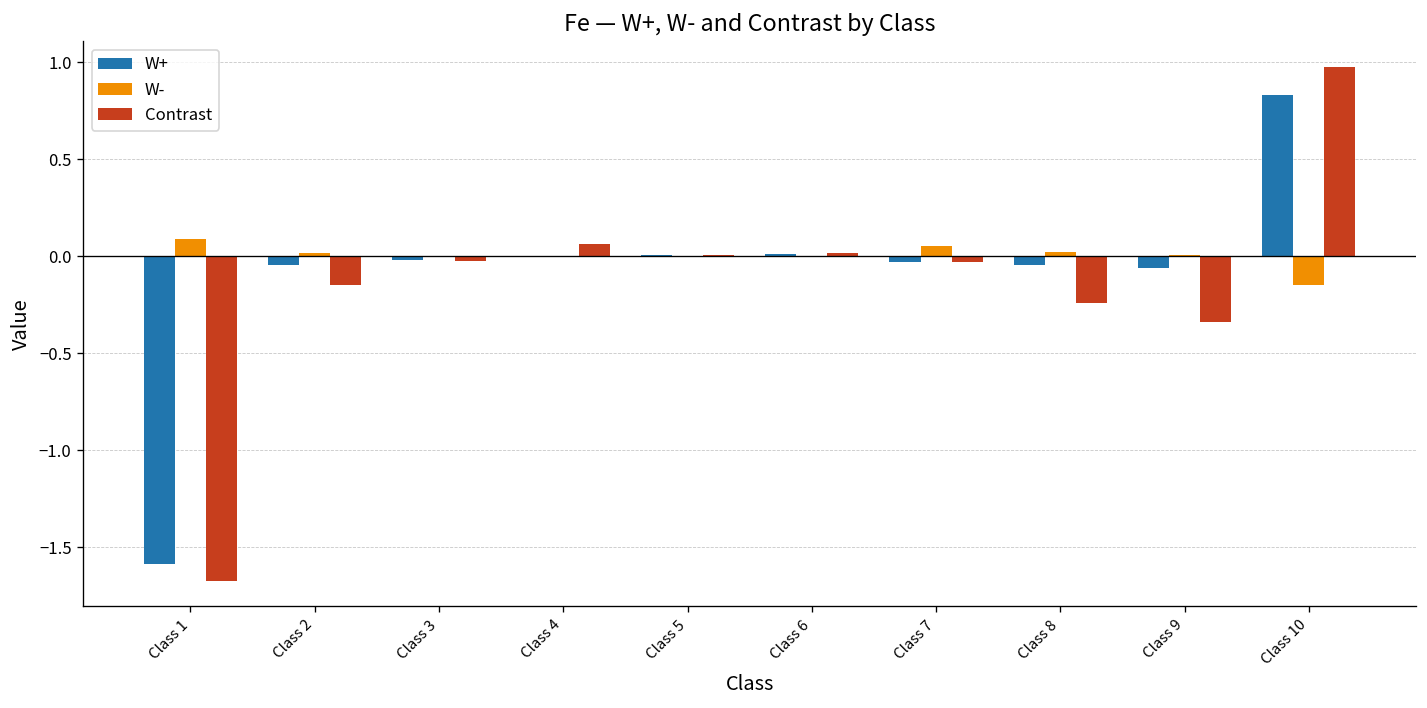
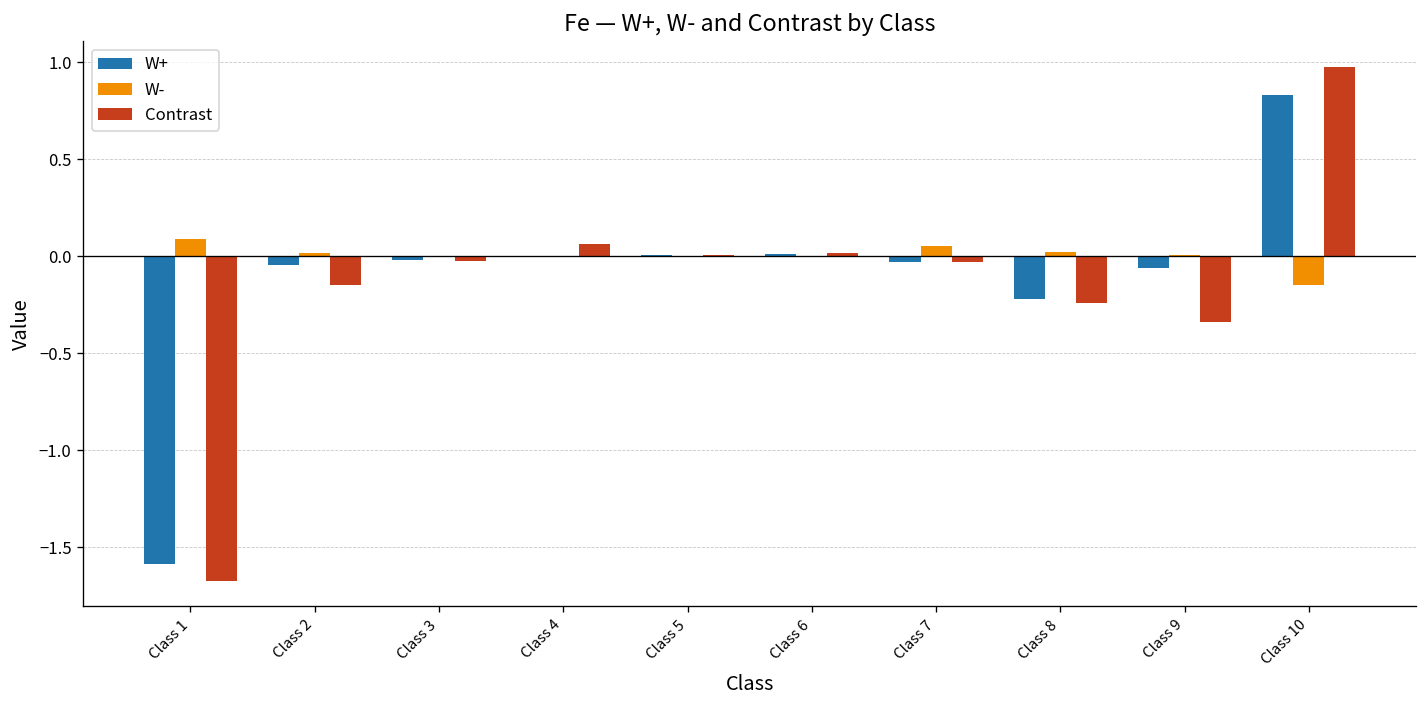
  {
    "W+": {
      "Class 1": -1.59,
      "Class 2": -0.05,
      "Class 3": -0.02,
      "Class 7": -0.03,
-     "Class 8": -0.05,
+     "Class 8": -0.22,
      "Class 9": -0.06,
      "Class 10": 0.83
    },
    "W-": {
      "Class 1": 0.09,
      "Class 7": 0.05,
      "Class 8": 0.02,
      "Class 10": -0.15
    },
    "Contrast": {
      "Class 1": -1.67,
      "Class 2": -0.15,
      "Class 3": -0.02,
      "Class 4": 0.06,
      "Class 7": -0.03,
      "Class 8": -0.24,
      "Class 9": -0.34,
      "Class 10": 0.98
    }
  }
